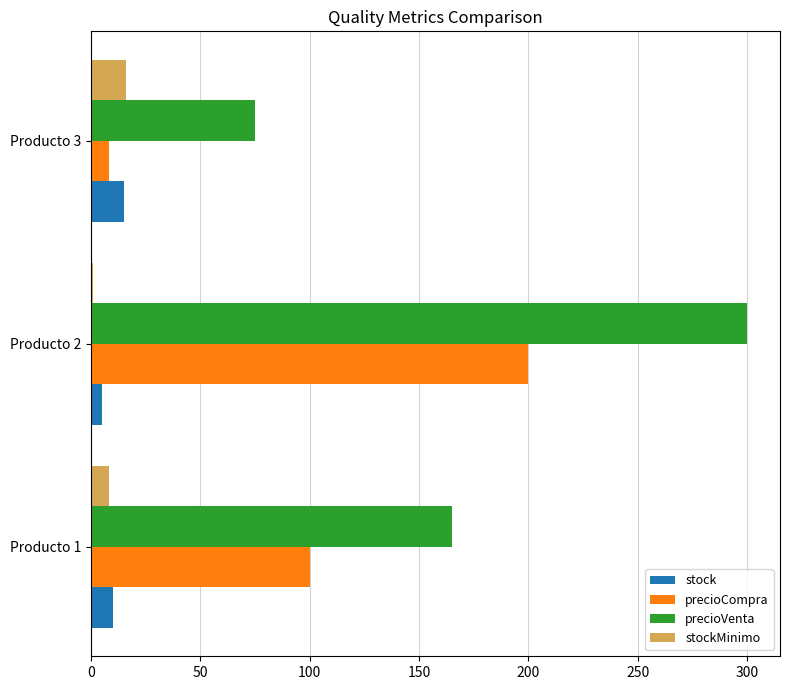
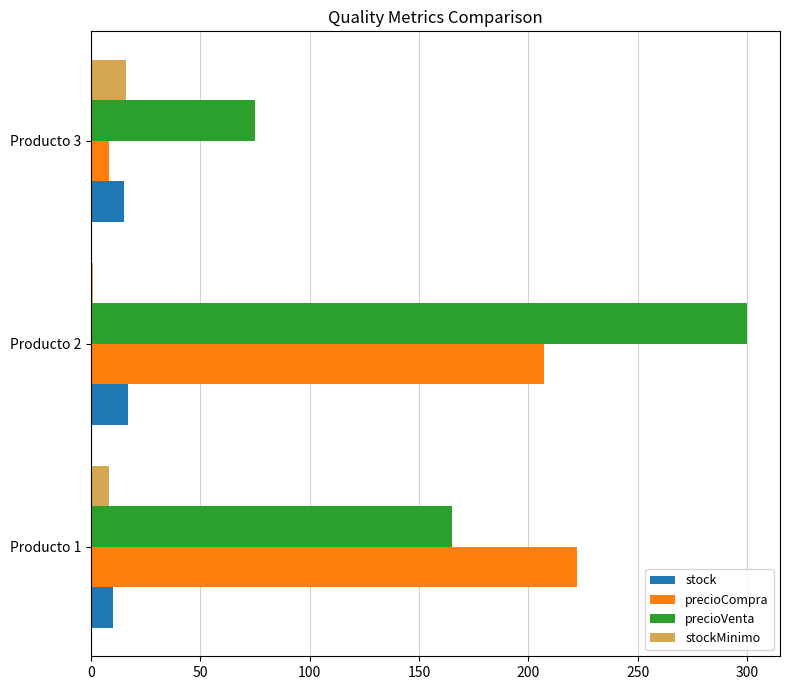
  {
    "stock": {
      "Producto 3": 15,
-     "Producto 2": 5,
+     "Producto 2": 17,
      "Producto 1": 10
    },
    "precioCompra": {
      "Producto 3": 8,
-     "Producto 2": 200,
-     "Producto 1": 100
+     "Producto 2": 207,
+     "Producto 1": 222
    },
    "precioVenta": {
      "Producto 3": 75,
      "Producto 2": 300,
      "Producto 1": 165
    },
    "stockMinimo": {
      "Producto 3": 16,
      "Producto 1": 8
    }
  }
